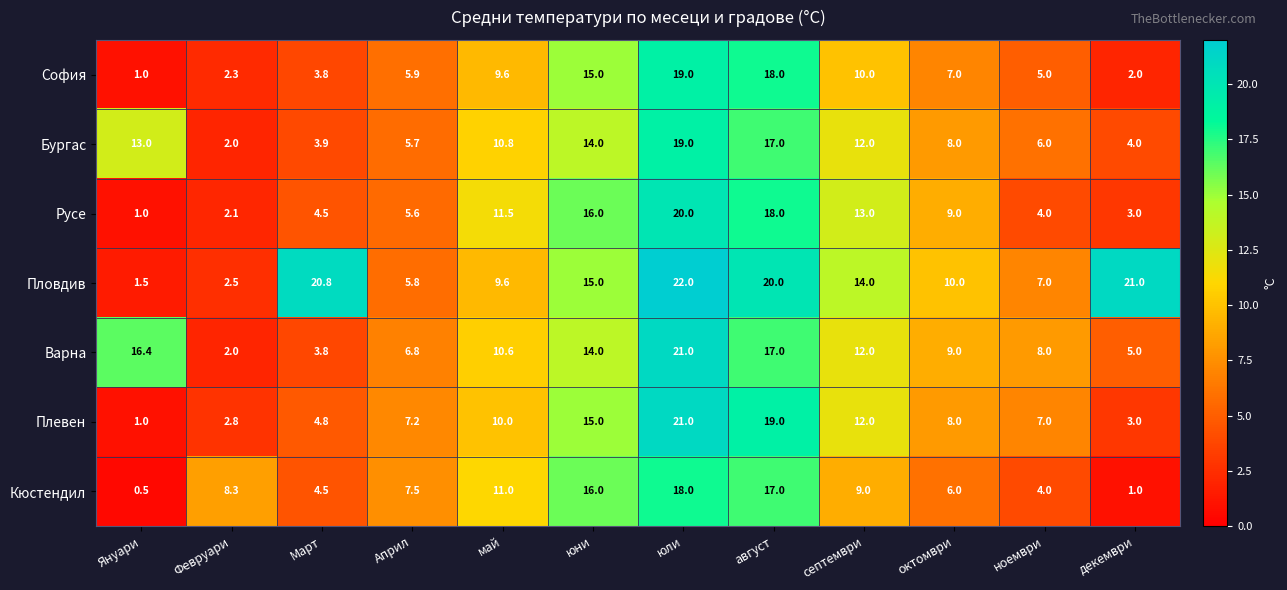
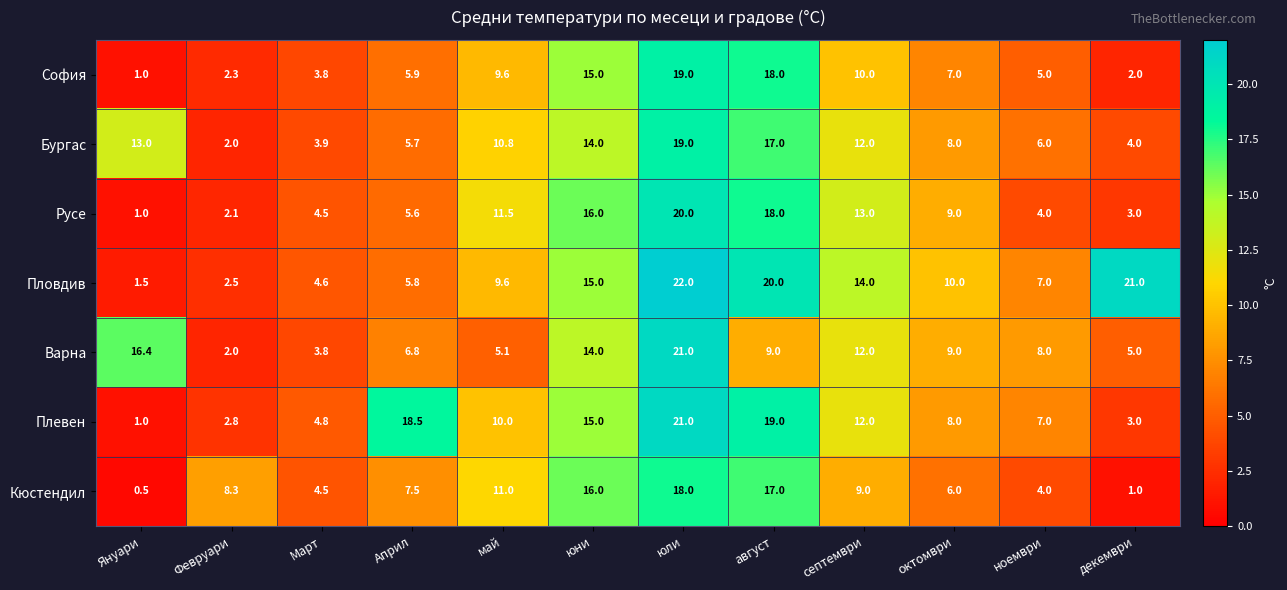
  {
    "София": {
      "Януари": 1.0,
      "Февруари": 2.3,
      "Март": 3.8,
      "Април": 5.9,
      "май": 9.6,
      "юни": 15.0,
      "юли": 19.0,
      "август": 18.0,
      "септември": 10.0,
      "октомври": 7.0,
      "ноември": 5.0,
      "декември": 2.0
    },
    "Бургас": {
      "Януари": 13.0,
      "Февруари": 2.0,
      "Март": 3.9,
      "Април": 5.7,
      "май": 10.8,
      "юни": 14.0,
      "юли": 19.0,
      "август": 17.0,
      "септември": 12.0,
      "октомври": 8.0,
      "ноември": 6.0,
      "декември": 4.0
    },
    "Русе": {
      "Януари": 1.0,
      "Февруари": 2.1,
      "Март": 4.5,
      "Април": 5.6,
      "май": 11.5,
      "юни": 16.0,
      "юли": 20.0,
      "август": 18.0,
      "септември": 13.0,
      "октомври": 9.0,
      "ноември": 4.0,
      "декември": 3.0
    },
    "Пловдив": {
      "Януари": 1.5,
      "Февруари": 2.5,
-     "Март": 20.8,
+     "Март": 4.6,
      "Април": 5.8,
      "май": 9.6,
      "юни": 15.0,
      "юли": 22.0,
      "август": 20.0,
      "септември": 14.0,
      "октомври": 10.0,
      "ноември": 7.0,
      "декември": 21.0
    },
    "Варна": {
      "Януари": 16.4,
      "Февруари": 2.0,
      "Март": 3.8,
      "Април": 6.8,
-     "май": 10.6,
+     "май": 5.1,
      "юни": 14.0,
      "юли": 21.0,
-     "август": 17.0,
+     "август": 9.0,
      "септември": 12.0,
      "октомври": 9.0,
      "ноември": 8.0,
      "декември": 5.0
    },
    "Плевен": {
      "Януари": 1.0,
      "Февруари": 2.8,
      "Март": 4.8,
-     "Април": 7.2,
+     "Април": 18.5,
      "май": 10.0,
      "юни": 15.0,
      "юли": 21.0,
      "август": 19.0,
      "септември": 12.0,
      "октомври": 8.0,
      "ноември": 7.0,
      "декември": 3.0
    },
    "Кюстендил": {
      "Януари": 0.5,
      "Февруари": 8.3,
      "Март": 4.5,
      "Април": 7.5,
      "май": 11.0,
      "юни": 16.0,
      "юли": 18.0,
      "август": 17.0,
      "септември": 9.0,
      "октомври": 6.0,
      "ноември": 4.0,
      "декември": 1.0
    }
  }
